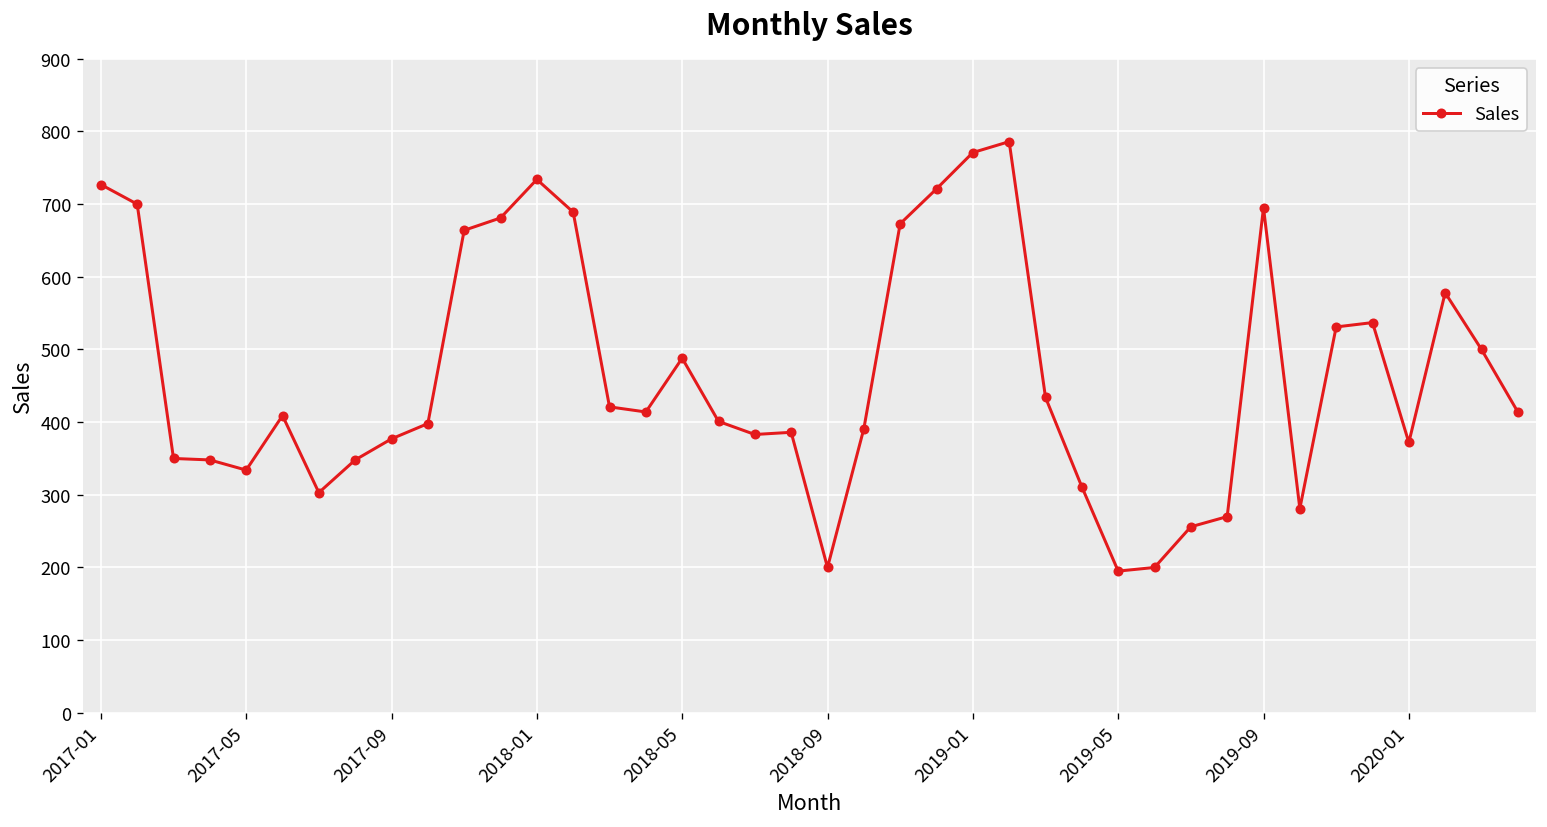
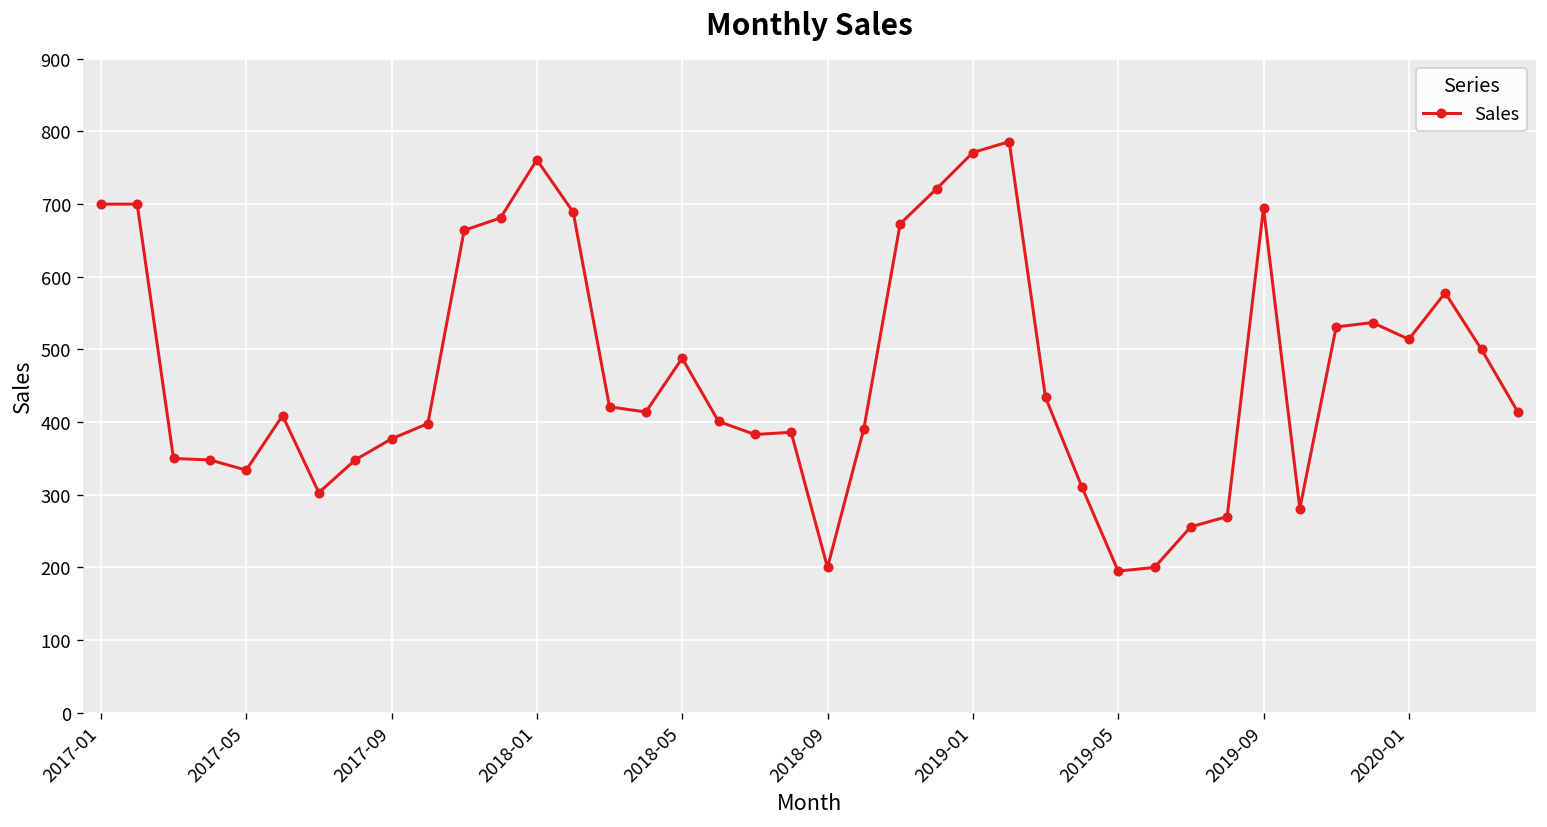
  {
-   "2017-01": 730,
+   "2017-01": 700,
    "2017-05": 330,
    "2017-09": 380,
-   "2018-01": 730,
+   "2018-01": 760,
    "2018-05": 490,
    "2018-09": 200,
    "2019-01": 770,
    "2019-05": 200,
    "2019-09": 700,
-   "2020-01": 370
+   "2020-01": 510
  }
